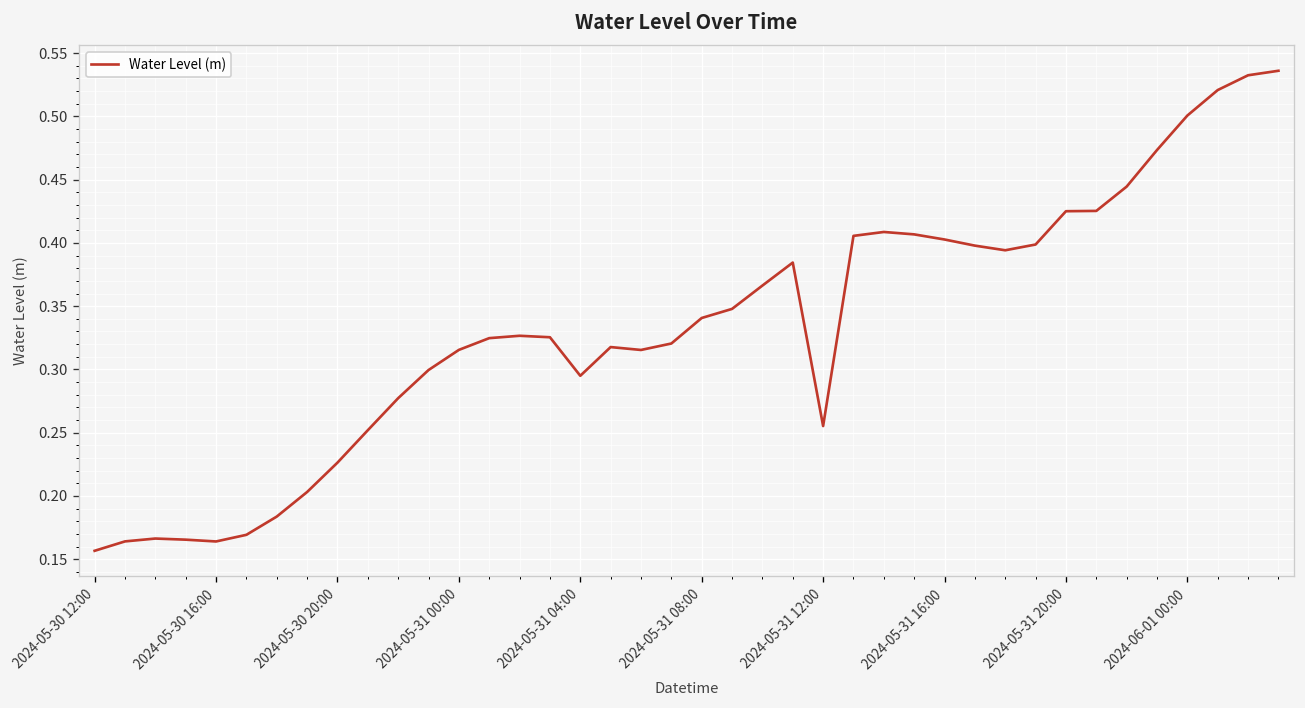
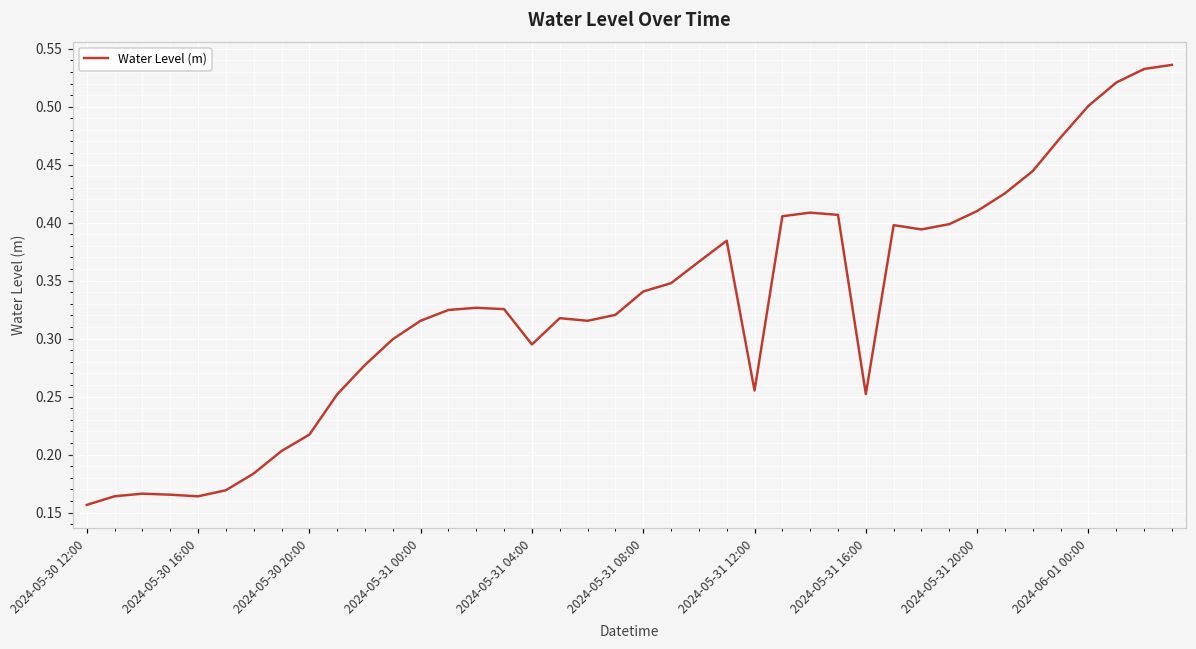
  {
    "2024-05-30 12:00": 0.157,
    "2024-05-30 16:00": 0.164,
-   "2024-05-30 20:00": 0.226,
+   "2024-05-30 20:00": 0.217,
    "2024-05-31 00:00": 0.315,
    "2024-05-31 04:00": 0.295,
    "2024-05-31 08:00": 0.341,
    "2024-05-31 12:00": 0.255,
-   "2024-05-31 16:00": 0.403,
-   "2024-05-31 20:00": 0.425,
+   "2024-05-31 16:00": 0.252,
+   "2024-05-31 20:00": 0.410,
    "2024-06-01 00:00": 0.501
  }
